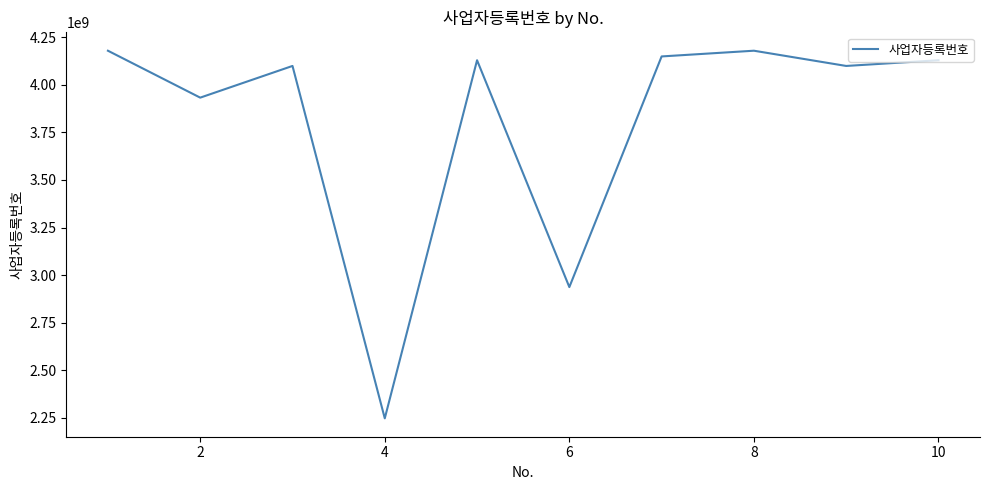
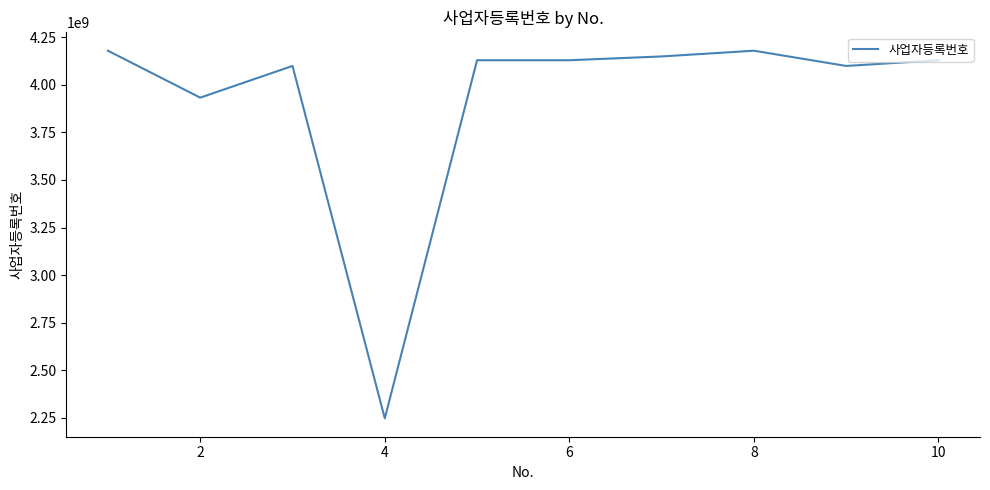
  {
    "2": 3930000000,
    "4": 2250000000,
-   "6": 2940000000,
+   "6": 4130000000,
    "8": 4180000000
  }
